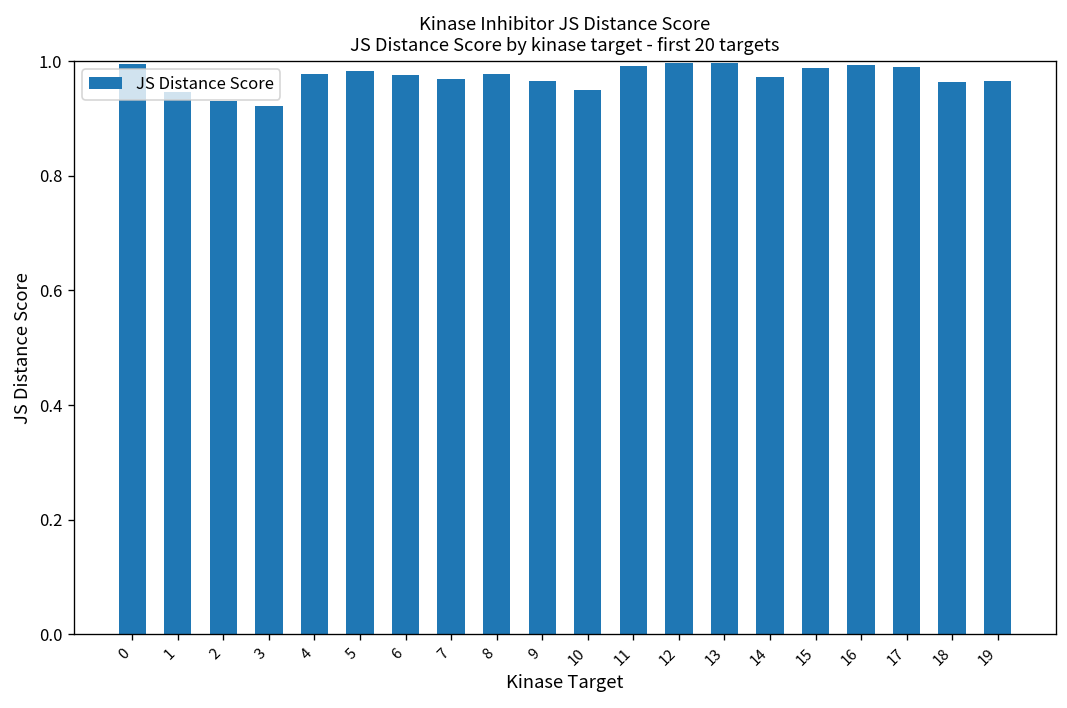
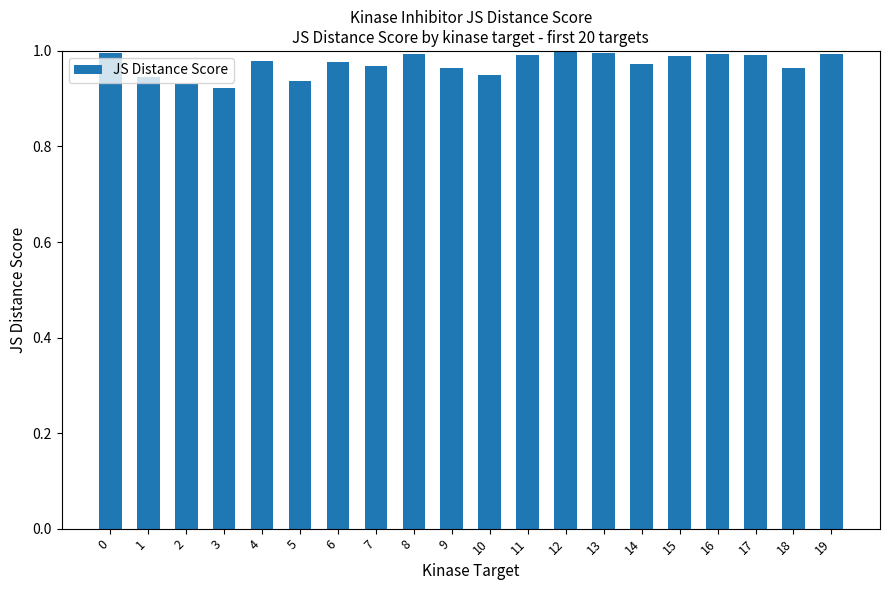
  {
    "0": 0.99,
    "2": 0.93,
    "3": 0.92,
    "4": 0.98,
-   "5": 0.98,
+   "5": 0.94,
    "6": 0.98,
    "7": 0.97,
-   "8": 0.98,
+   "8": 0.99,
    "9": 0.96,
    "10": 0.95,
    "11": 0.99,
    "12": 1.00,
    "13": 1.00,
    "14": 0.97,
    "15": 0.99,
    "16": 0.99,
    "17": 0.99,
    "18": 0.96,
-   "19": 0.97
+   "19": 0.99
  }
